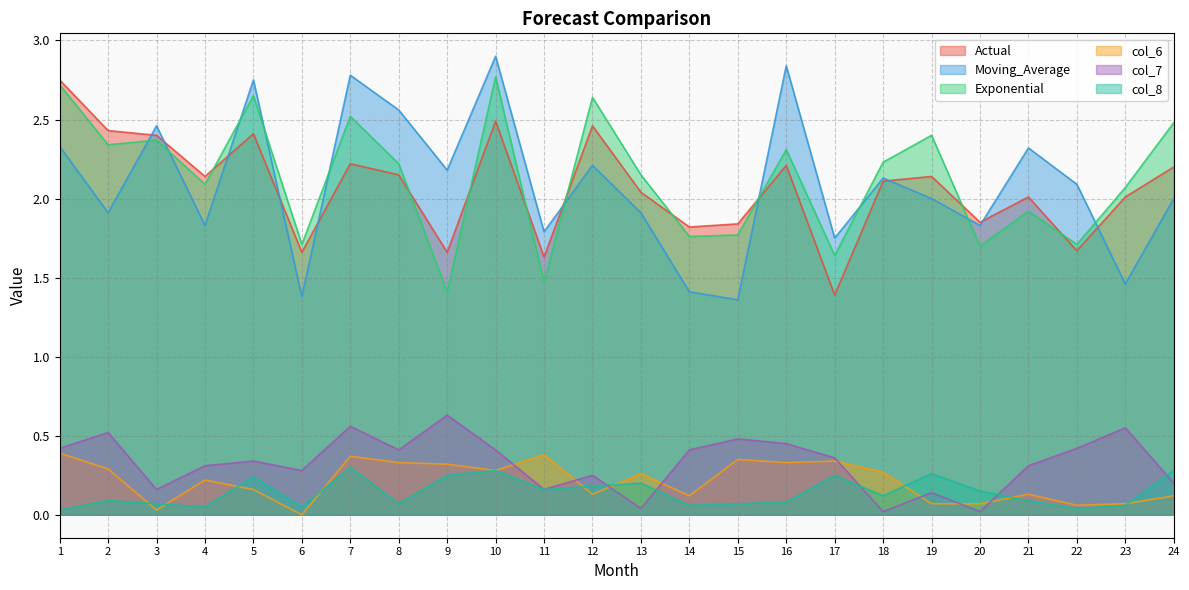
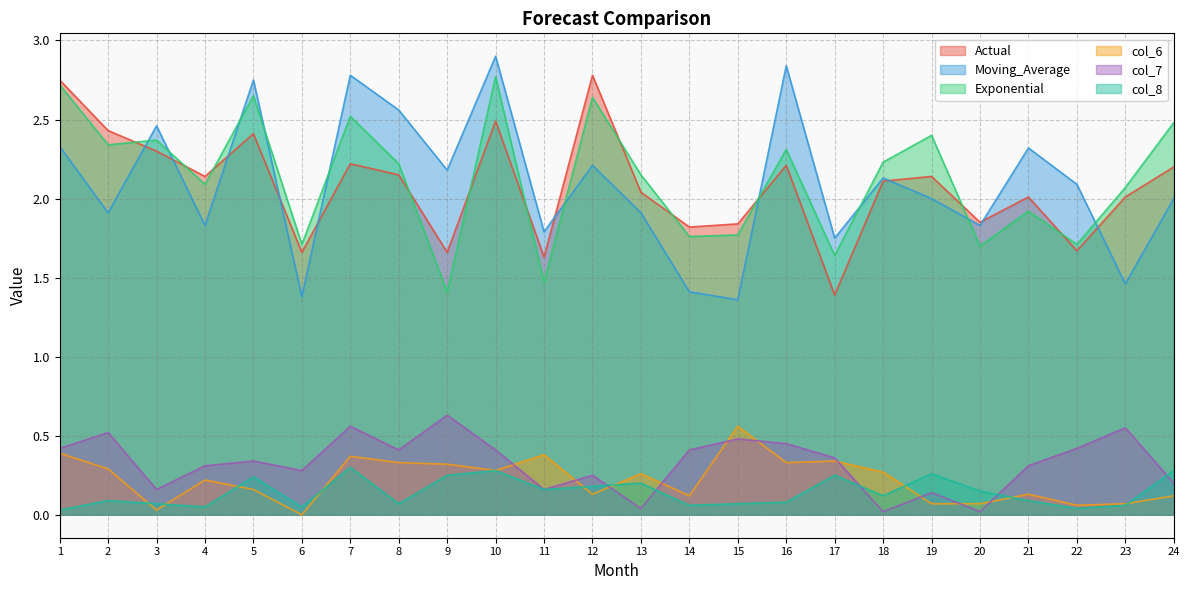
  {
    "Actual": {
      "1": 2.75,
      "2": 2.43,
-     "3": 2.4,
+     "3": 2.3,
      "4": 2.14,
      "5": 2.41,
      "6": 1.66,
      "7": 2.22,
      "8": 2.15,
      "9": 1.66,
      "10": 2.49,
      "11": 1.63,
-     "12": 2.46,
+     "12": 2.78,
      "13": 2.04,
      "14": 1.82,
      "15": 1.84,
      "16": 2.21,
      "17": 1.39,
      "18": 2.11,
      "19": 2.14,
      "20": 1.85,
      "21": 2.01,
      "22": 1.67,
      "23": 2.01,
      "24": 2.20
    },
    "col_6": {
      "1": 0.39,
      "2": 0.29,
      "3": 0.03,
      "4": 0.22,
      "5": 0.16,
      "6": 0.00,
      "7": 0.37,
      "8": 0.33,
      "9": 0.32,
      "11": 0.38,
      "12": 0.13,
      "13": 0.26,
      "14": 0.12,
-     "15": 0.35,
+     "15": 0.56,
      "16": 0.33,
      "17": 0.34,
      "18": 0.27,
      "19": 0.07,
      "20": 0.07,
      "21": 0.13,
      "22": 0.06,
      "24": 0.12
    },
    "col_7": {
      "1": 0.42,
      "2": 0.52,
      "3": 0.16,
      "4": 0.31,
      "5": 0.34,
      "6": 0.28,
      "7": 0.56,
      "8": 0.41,
      "9": 0.63,
      "10": 0.41,
      "12": 0.25,
      "13": 0.04,
      "14": 0.41,
      "15": 0.48,
      "16": 0.45,
      "17": 0.36,
      "18": 0.02,
      "19": 0.14,
      "20": 0.02,
      "21": 0.31,
      "22": 0.42,
      "23": 0.55,
      "24": 0.20
    }
  }
